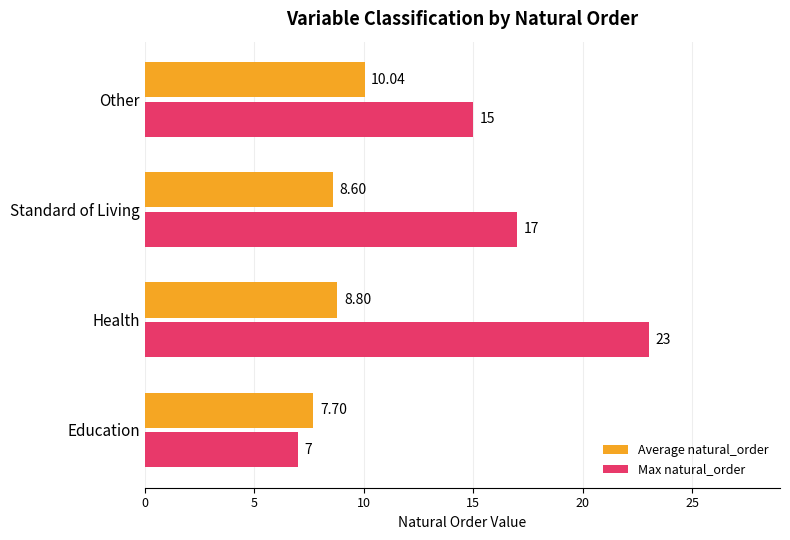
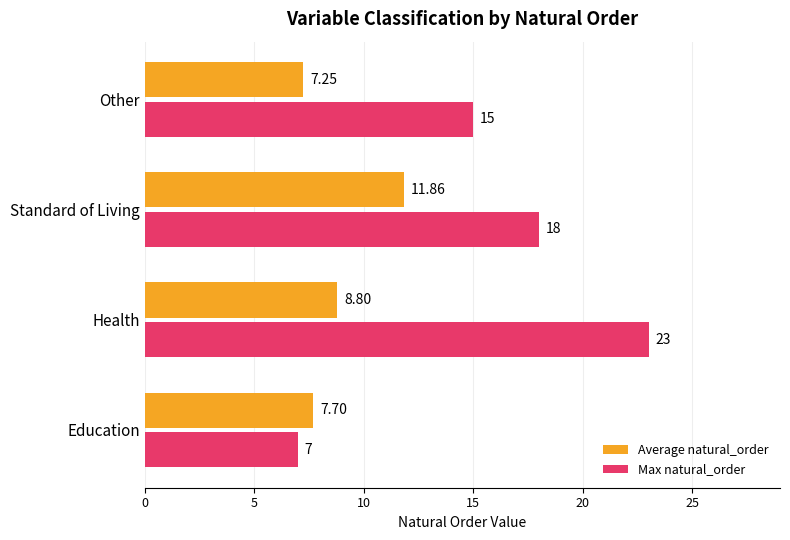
  {
    "Average natural_order": {
-     "Other": 10.04,
-     "Standard of Living": 8.60,
+     "Other": 7.25,
+     "Standard of Living": 11.86,
      "Health": 8.80,
      "Education": 7.70
    },
    "Max natural_order": {
      "Other": 15,
-     "Standard of Living": 17,
+     "Standard of Living": 18,
      "Health": 23,
      "Education": 7
    }
  }
